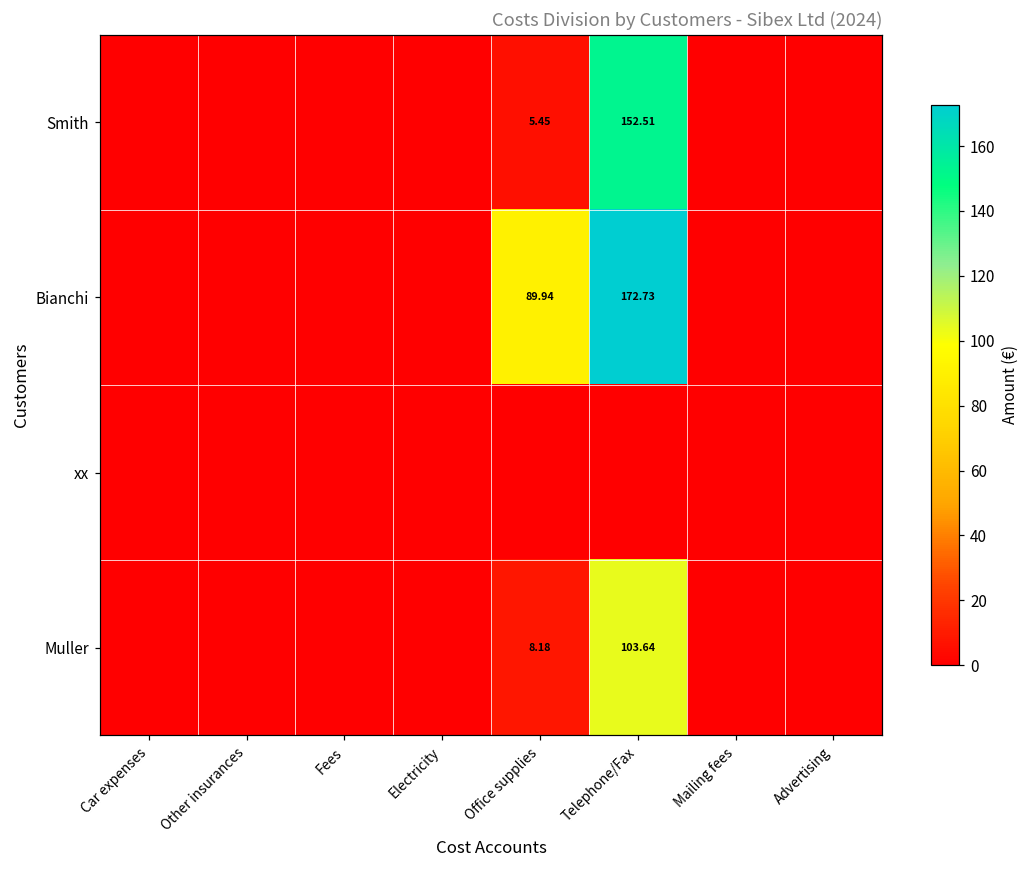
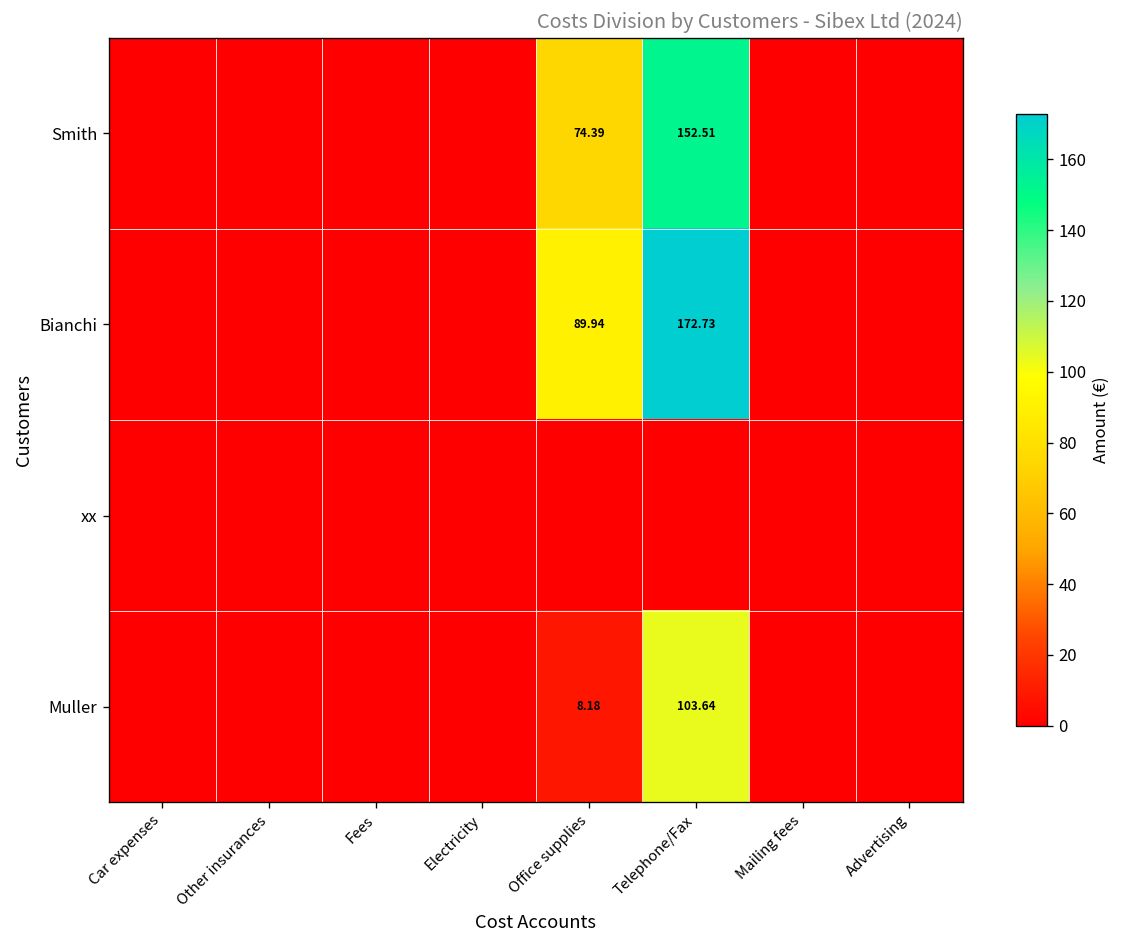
  {
    "Smith": {
-     "Office supplies": 5.45,
+     "Office supplies": 74.39,
      "Telephone/Fax": 152.51
    },
    "Bianchi": {
      "Office supplies": 89.94,
      "Telephone/Fax": 172.73
    },
    "Muller": {
      "Office supplies": 8.18,
      "Telephone/Fax": 103.64
    }
  }
